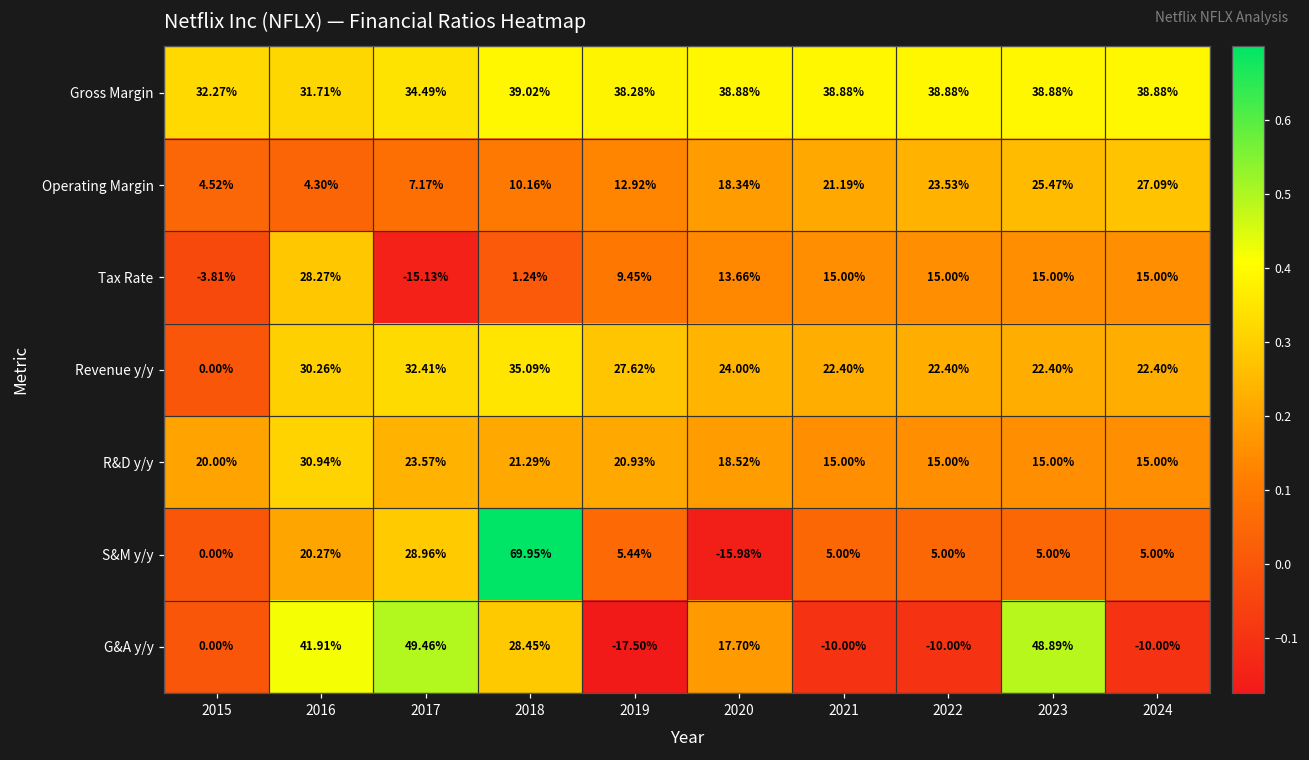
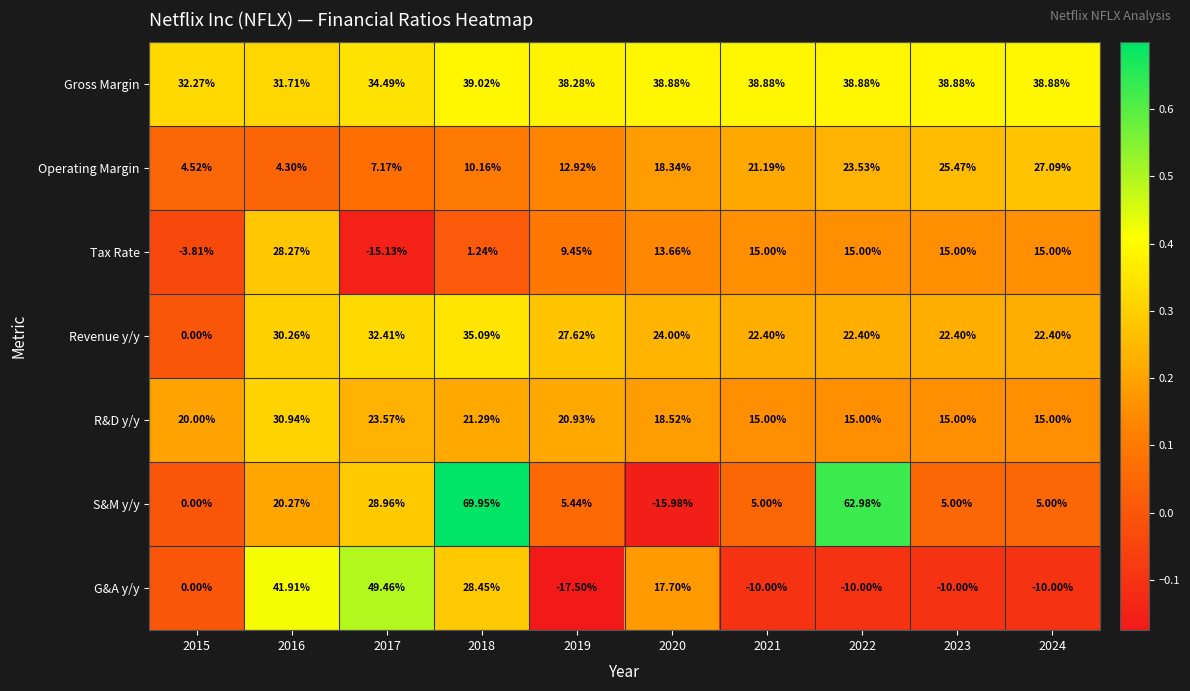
  {
    "Gross Margin": {
      "2015": "32.27%",
      "2016": "31.71%",
      "2017": "34.49%",
      "2018": "39.02%",
      "2019": "38.28%",
      "2020": "38.88%",
      "2021": "38.88%",
      "2022": "38.88%",
      "2023": "38.88%",
      "2024": "38.88%"
    },
    "Operating Margin": {
      "2015": "4.52%",
      "2016": "4.30%",
      "2017": "7.17%",
      "2018": "10.16%",
      "2019": "12.92%",
      "2020": "18.34%",
      "2021": "21.19%",
      "2022": "23.53%",
      "2023": "25.47%",
      "2024": "27.09%"
    },
    "Tax Rate": {
      "2015": "-3.81%",
      "2016": "28.27%",
      "2017": "-15.13%",
      "2018": "1.24%",
      "2019": "9.45%",
      "2020": "13.66%",
      "2021": "15.00%",
      "2022": "15.00%",
      "2023": "15.00%",
      "2024": "15.00%"
    },
    "Revenue y/y": {
      "2015": "0.00%",
      "2016": "30.26%",
      "2017": "32.41%",
      "2018": "35.09%",
      "2019": "27.62%",
      "2020": "24.00%",
      "2021": "22.40%",
      "2022": "22.40%",
      "2023": "22.40%",
      "2024": "22.40%"
    },
    "R&D y/y": {
      "2015": "20.00%",
      "2016": "30.94%",
      "2017": "23.57%",
      "2018": "21.29%",
      "2019": "20.93%",
      "2020": "18.52%",
      "2021": "15.00%",
      "2022": "15.00%",
      "2023": "15.00%",
      "2024": "15.00%"
    },
    "S&M y/y": {
      "2015": "0.00%",
      "2016": "20.27%",
      "2017": "28.96%",
      "2018": "69.95%",
      "2019": "5.44%",
      "2020": "-15.98%",
      "2021": "5.00%",
-     "2022": "5.00%",
+     "2022": "62.98%",
      "2023": "5.00%",
      "2024": "5.00%"
    },
    "G&A y/y": {
      "2015": "0.00%",
      "2016": "41.91%",
      "2017": "49.46%",
      "2018": "28.45%",
      "2019": "-17.50%",
      "2020": "17.70%",
      "2021": "-10.00%",
      "2022": "-10.00%",
-     "2023": "48.89%",
+     "2023": "-10.00%",
      "2024": "-10.00%"
    }
  }
